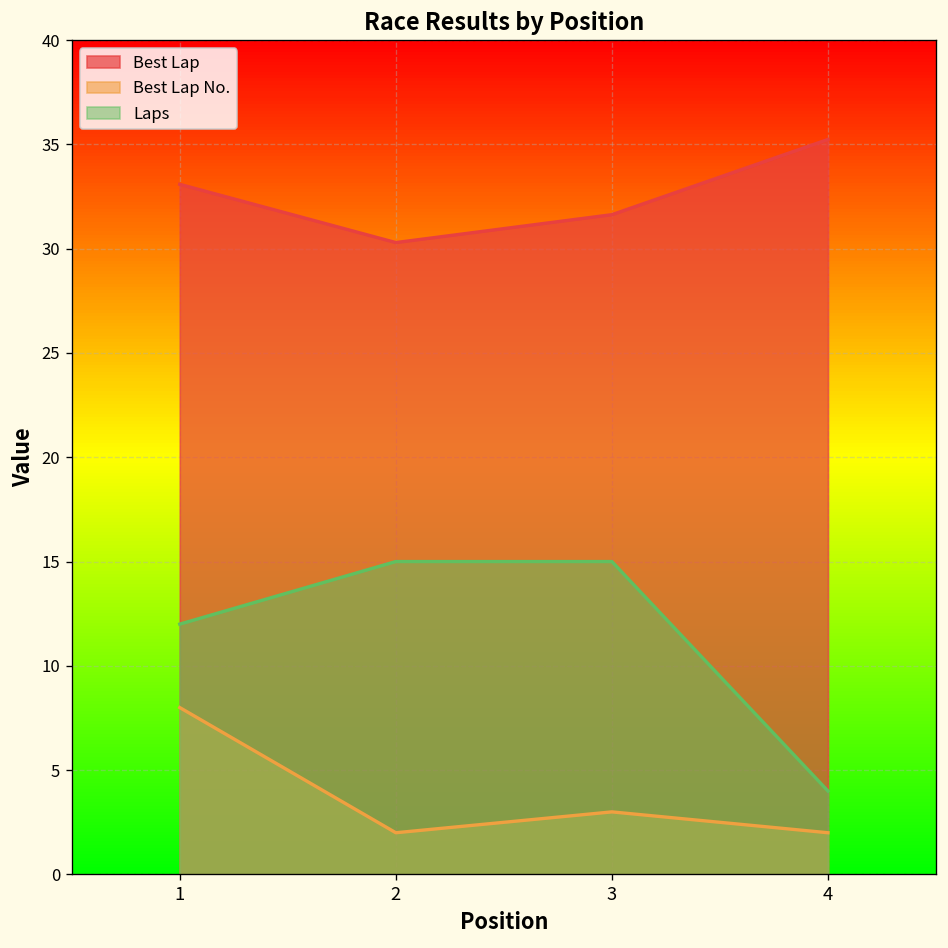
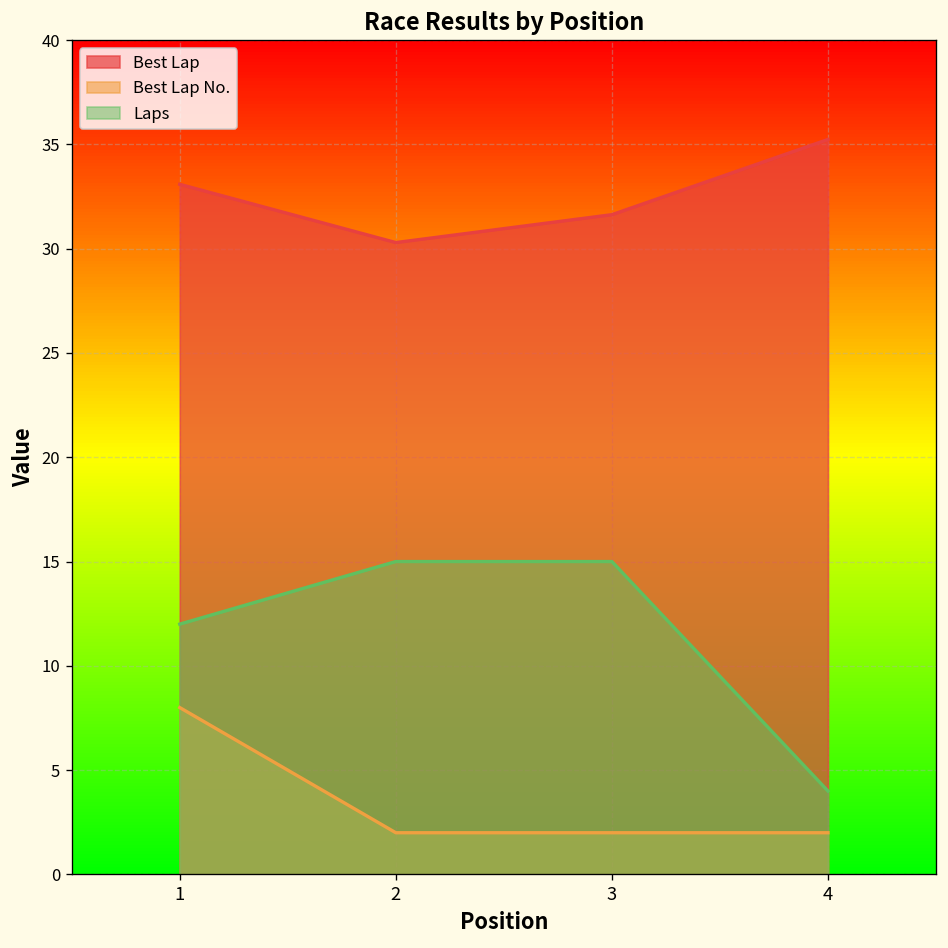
  {
    "Best Lap": {
      "1": 33,
      "2": 30.3,
      "3": 31.6,
      "4": 35.2
    },
    "Best Lap No.": {
      "1": 8,
      "2": 2,
-     "3": 3,
+     "3": 2,
      "4": 2
    },
    "Laps": {
      "1": 12,
      "2": 15,
      "3": 15,
      "4": 4
    }
  }
